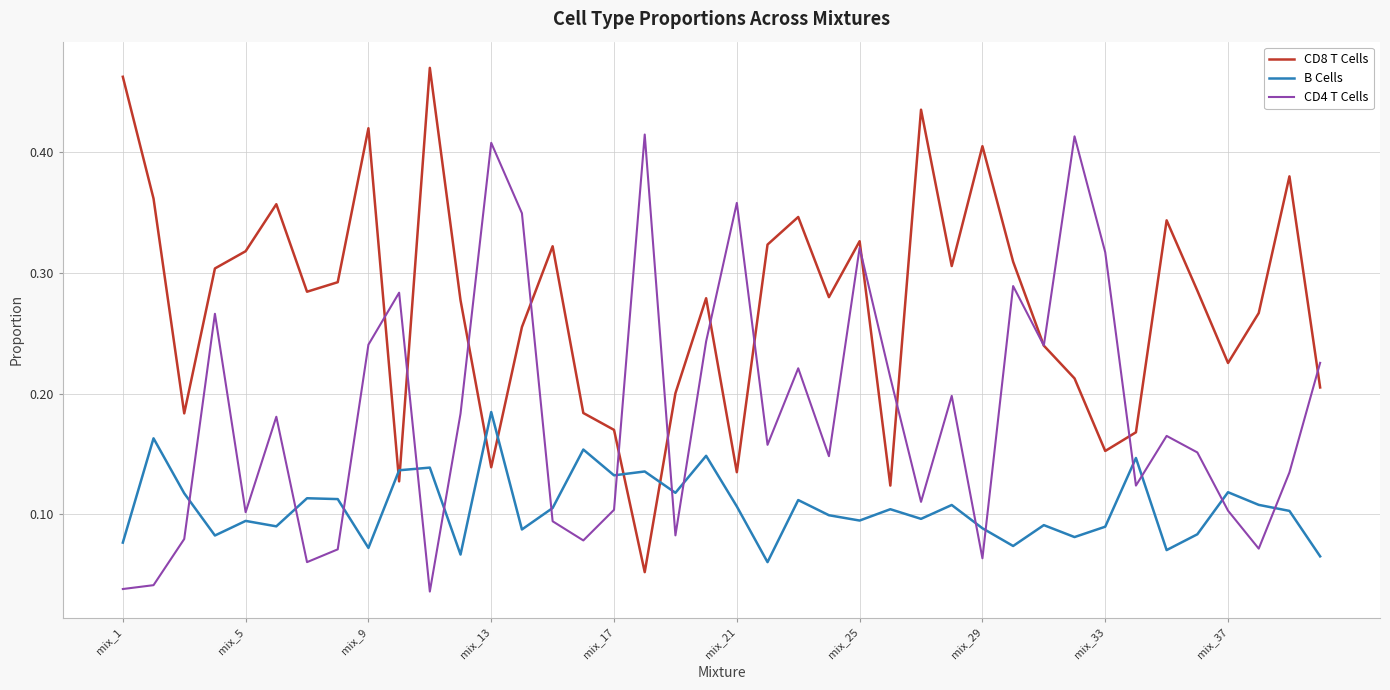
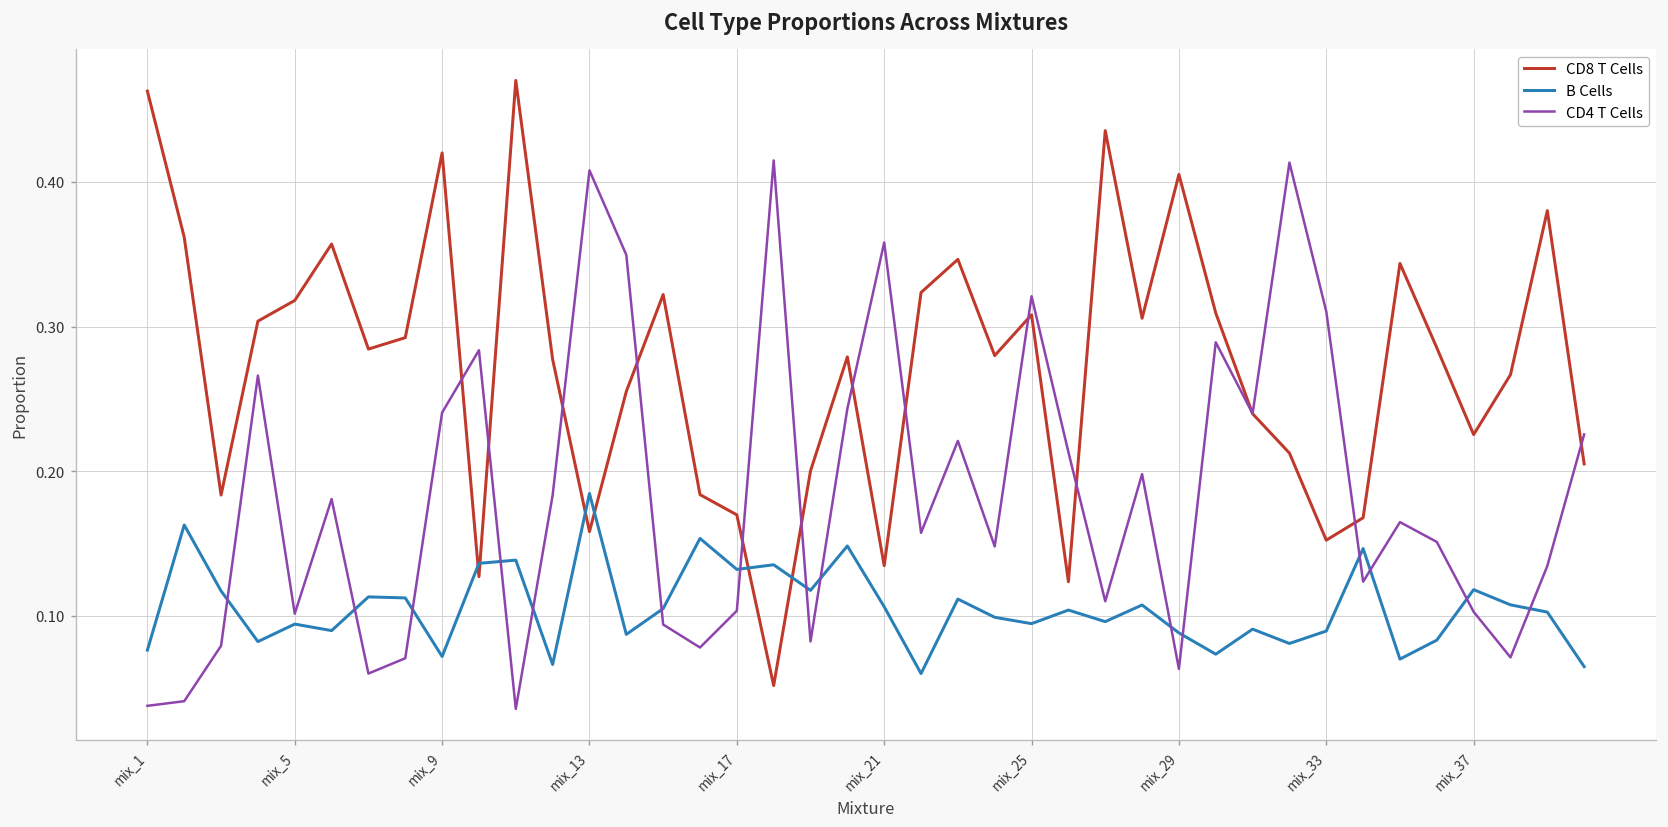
  {
    "CD8 T Cells": {
      "mix_1": 0.463,
      "mix_5": 0.318,
      "mix_9": 0.420,
-     "mix_13": 0.139,
+     "mix_13": 0.158,
      "mix_17": 0.170,
      "mix_21": 0.135,
-     "mix_25": 0.326,
+     "mix_25": 0.308,
      "mix_29": 0.405,
      "mix_33": 0.152,
      "mix_37": 0.225
    },
    "B Cells": {
      "mix_1": 0.076,
      "mix_5": 0.094,
      "mix_9": 0.072,
      "mix_13": 0.185,
      "mix_17": 0.132,
      "mix_21": 0.106,
      "mix_25": 0.095,
      "mix_29": 0.088,
      "mix_33": 0.090,
      "mix_37": 0.118
    },
    "CD4 T Cells": {
      "mix_1": 0.038,
      "mix_5": 0.102,
      "mix_9": 0.241,
      "mix_13": 0.408,
      "mix_17": 0.104,
      "mix_21": 0.358,
      "mix_25": 0.321,
      "mix_29": 0.063,
-     "mix_33": 0.317,
+     "mix_33": 0.311,
      "mix_37": 0.103
    }
  }
